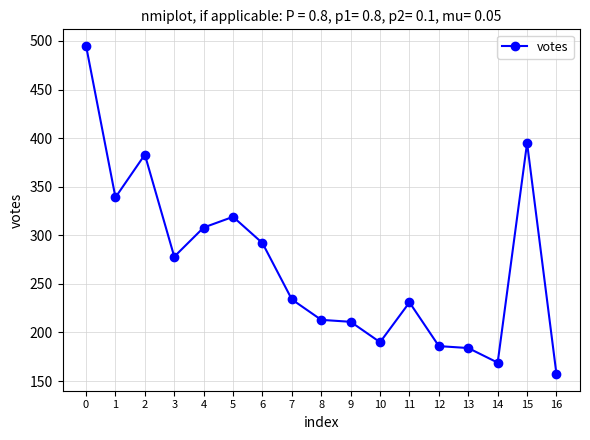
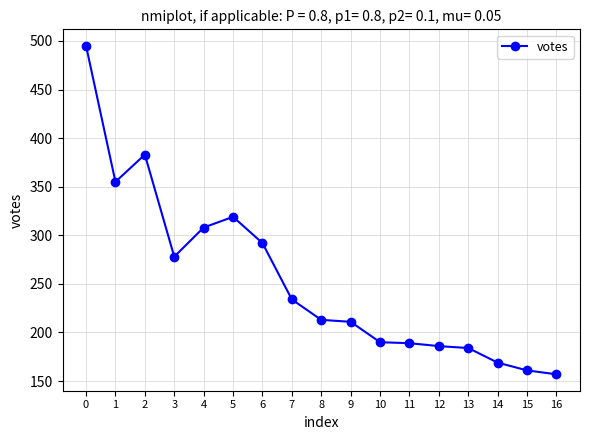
  {
    "0": 500,
-   "1": 340,
+   "1": 360,
    "2": 380,
    "3": 280,
    "4": 310,
    "5": 320,
    "6": 290,
    "7": 230,
    "8": 210,
    "9": 210,
    "10": 190,
-   "11": 230,
+   "11": 190,
    "12": 190,
    "13": 180,
    "14": 170,
-   "15": 400,
+   "15": 160,
    "16": 160
  }
